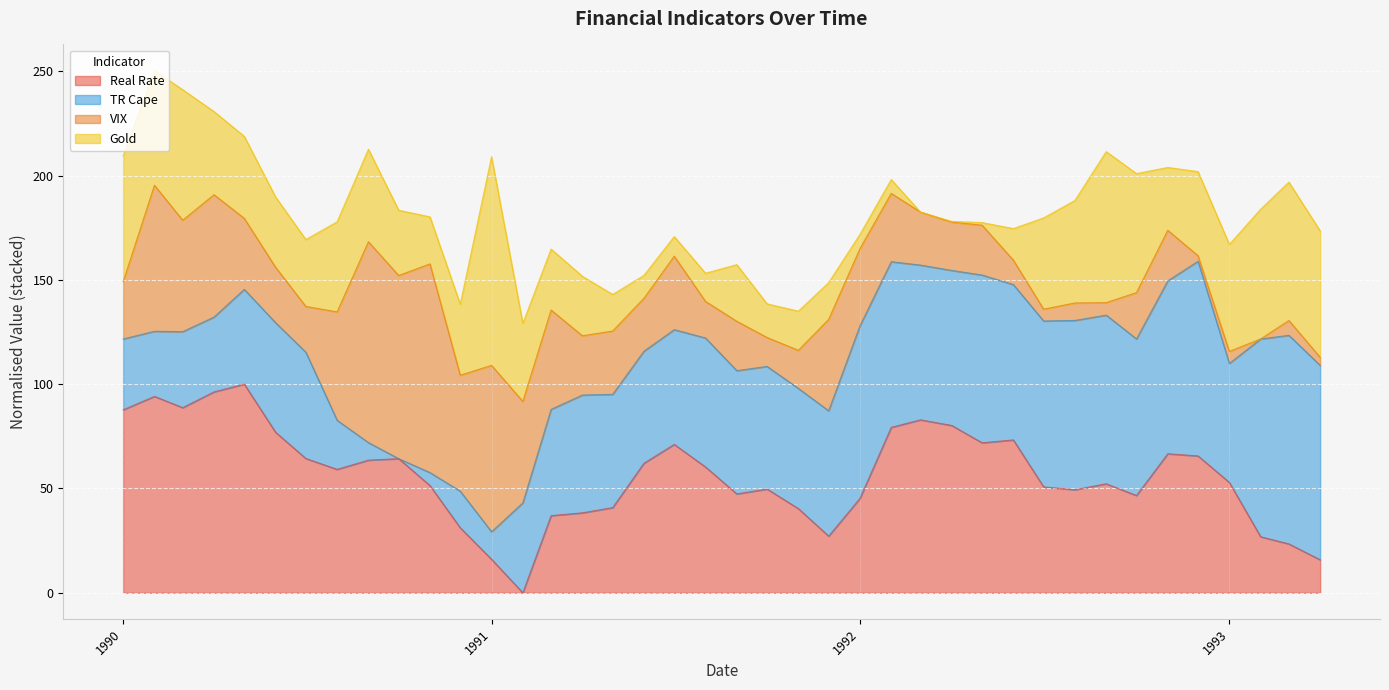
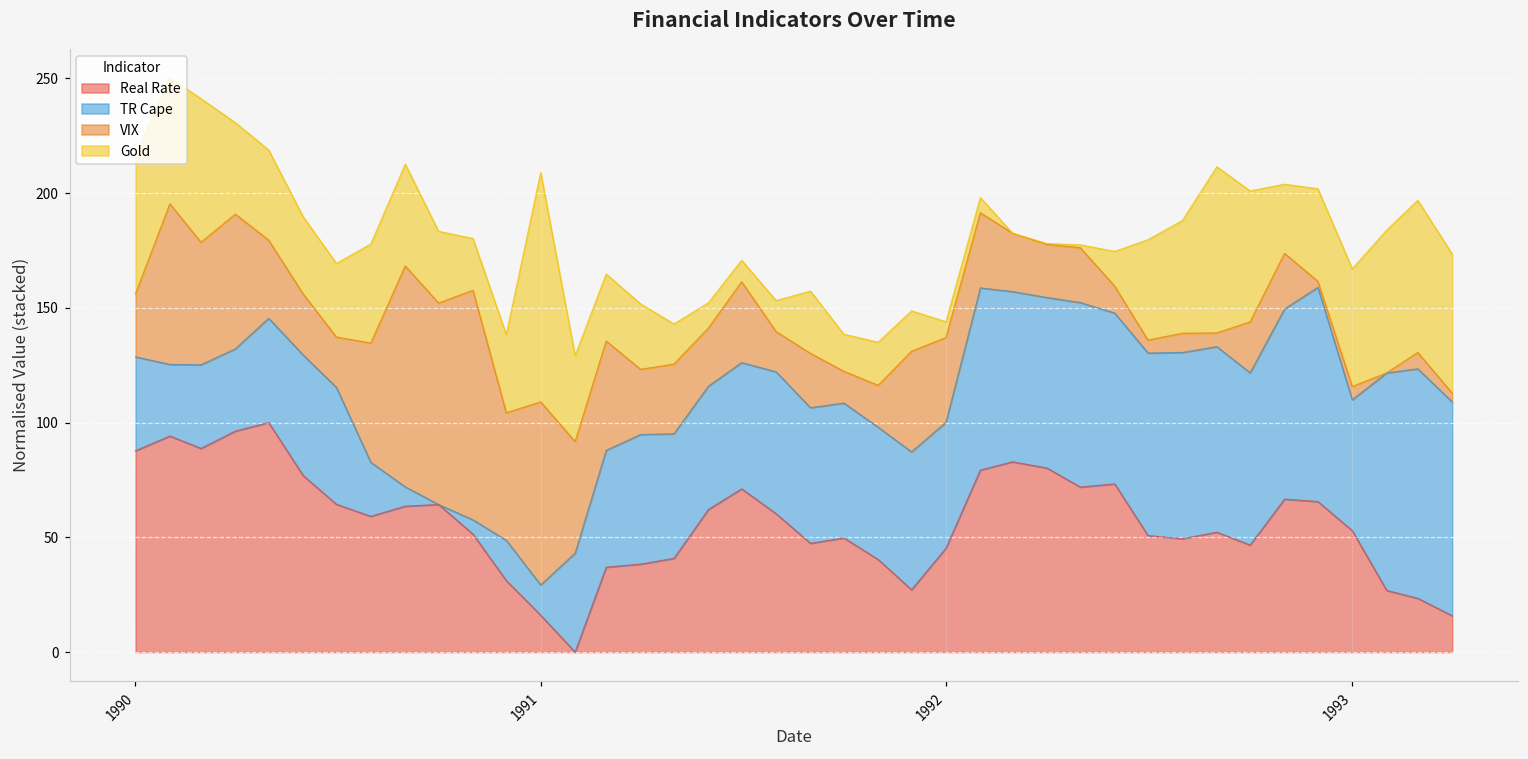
  {
    "TR Cape": {
-     "1990": 34,
+     "1990": 41,
      "1991": 13,
-     "1992": 83,
+     "1992": 55,
      "1993": 57
    },
    "Gold": {
      "1991": 100,
      "1992": 7,
      "1993": 51
    }
  }
